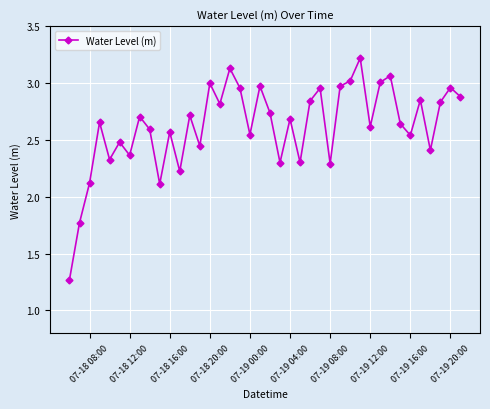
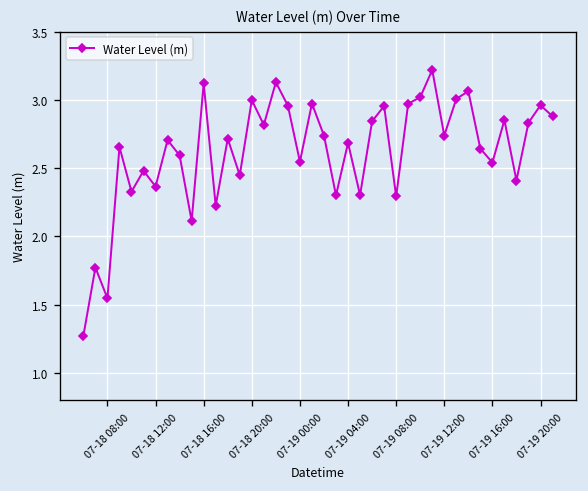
  {
-   "07-18 08:00": 2.12,
+   "07-18 08:00": 1.55,
    "07-18 12:00": 2.36,
-   "07-18 16:00": 2.57,
+   "07-18 16:00": 3.12,
    "07-18 20:00": 3.00,
    "07-19 00:00": 2.55,
    "07-19 04:00": 2.68,
    "07-19 08:00": 2.29,
-   "07-19 12:00": 2.62,
+   "07-19 12:00": 2.74,
    "07-19 16:00": 2.54,
    "07-19 20:00": 2.96
  }
